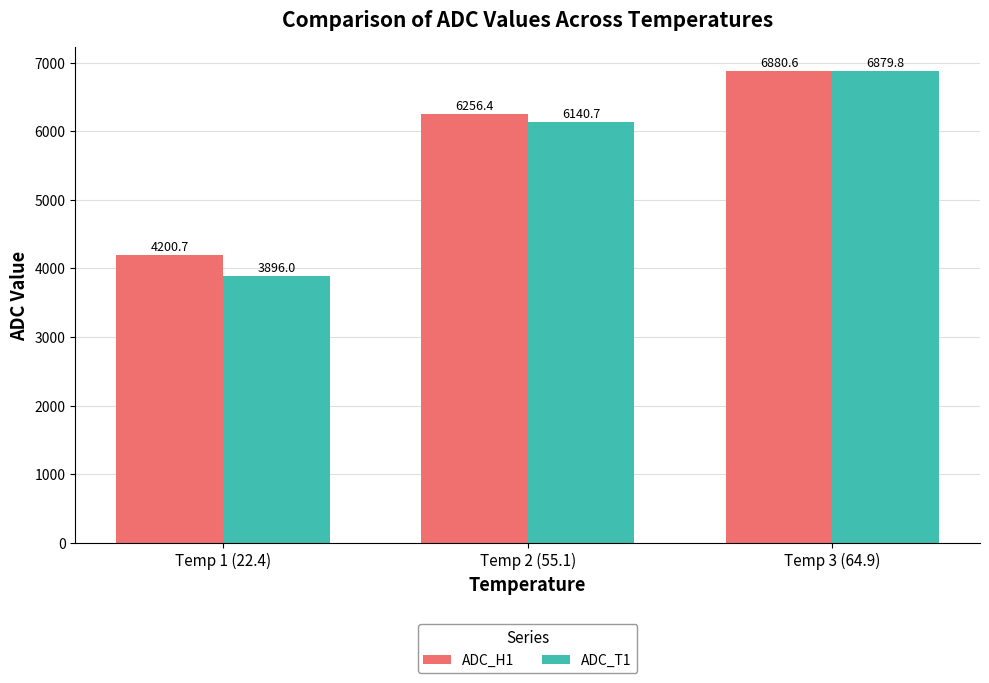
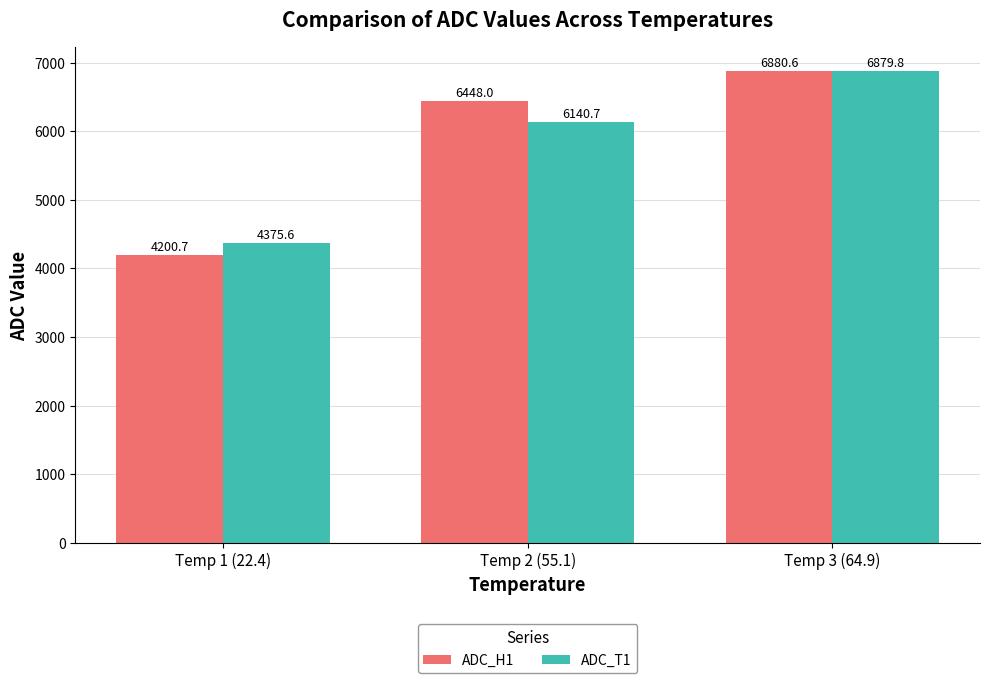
  {
    "ADC_H1": {
      "Temp 1 (22.4)": 4200.7,
-     "Temp 2 (55.1)": 6256.4,
+     "Temp 2 (55.1)": 6448.0,
      "Temp 3 (64.9)": 6880.6
    },
    "ADC_T1": {
-     "Temp 1 (22.4)": 3896.0,
+     "Temp 1 (22.4)": 4375.6,
      "Temp 2 (55.1)": 6140.7,
      "Temp 3 (64.9)": 6879.8
    }
  }
